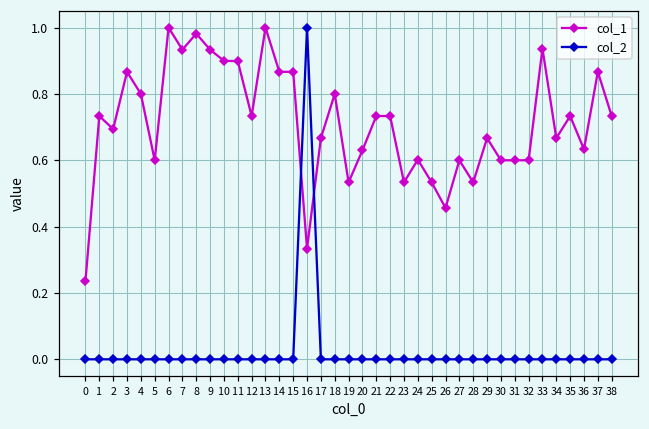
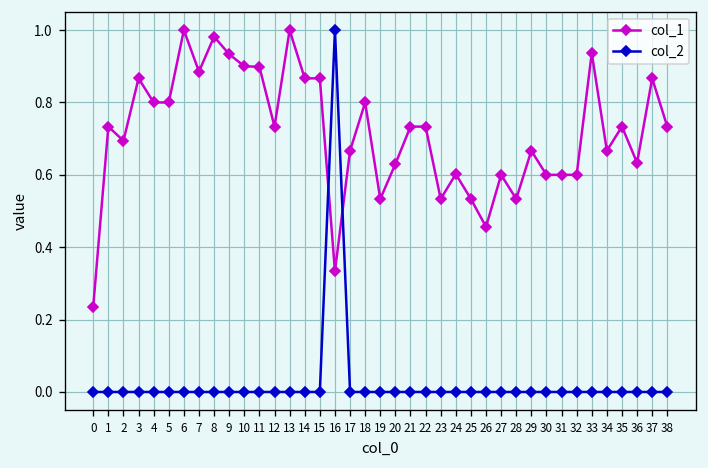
  {
    "col_1": {
      "0": 0.24,
      "1": 0.73,
      "2": 0.69,
      "3": 0.87,
      "4": 0.80,
-     "5": 0.6,
+     "5": 0.8,
      "6": 1.00,
-     "7": 0.93,
+     "7": 0.89,
      "8": 0.98,
      "9": 0.93,
      "10": 0.90,
      "11": 0.90,
      "12": 0.73,
      "13": 1.00,
      "14": 0.87,
      "15": 0.87,
      "16": 0.33,
      "17": 0.67,
      "18": 0.80,
      "19": 0.53,
      "20": 0.63,
      "21": 0.73,
      "22": 0.73,
      "23": 0.53,
      "24": 0.60,
      "25": 0.53,
      "26": 0.46,
      "27": 0.60,
      "28": 0.53,
      "29": 0.67,
      "30": 0.60,
      "31": 0.60,
      "32": 0.60,
      "33": 0.94,
      "34": 0.67,
      "35": 0.73,
      "36": 0.63,
      "37": 0.87,
      "38": 0.73
    },
    "col_2": {
      "0": 0.00,
      "1": 0.00,
      "2": 0.00,
      "3": 0.00,
      "4": 0.00,
      "5": 0.00,
      "6": 0.00,
      "7": 0.00,
      "8": 0.00,
      "9": 0.00,
      "10": 0.00,
      "11": 0.00,
      "12": 0.00,
      "13": 0.00,
      "14": 0.00,
      "15": 0.00,
      "16": 1.00,
      "17": 0.00,
      "18": 0.00,
      "19": 0.00,
      "20": 0.00,
      "21": 0.00,
      "22": 0.00,
      "23": 0.00,
      "24": 0.00,
      "25": 0.00,
      "26": 0.00,
      "27": 0.00,
      "28": 0.00,
      "29": 0.00,
      "30": 0.00,
      "31": 0.00,
      "32": 0.00,
      "33": 0.00,
      "34": 0.00,
      "35": 0.00,
      "36": 0.00,
      "37": 0.00,
      "38": 0.00
    }
  }
